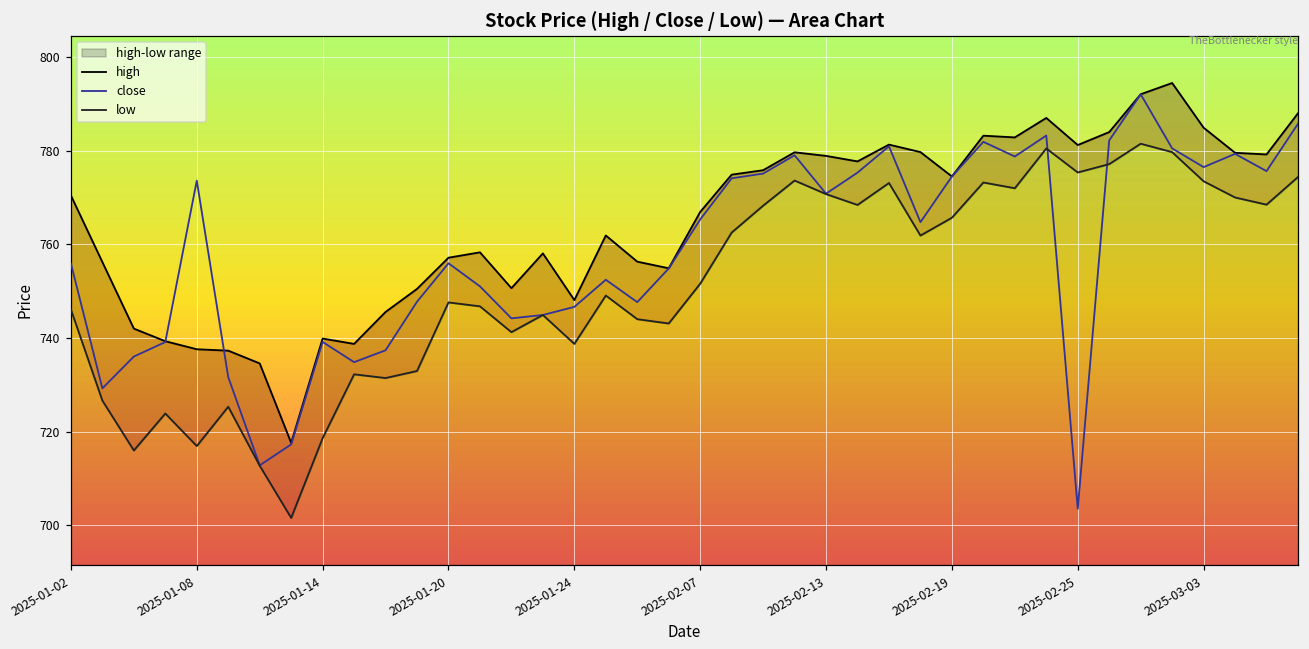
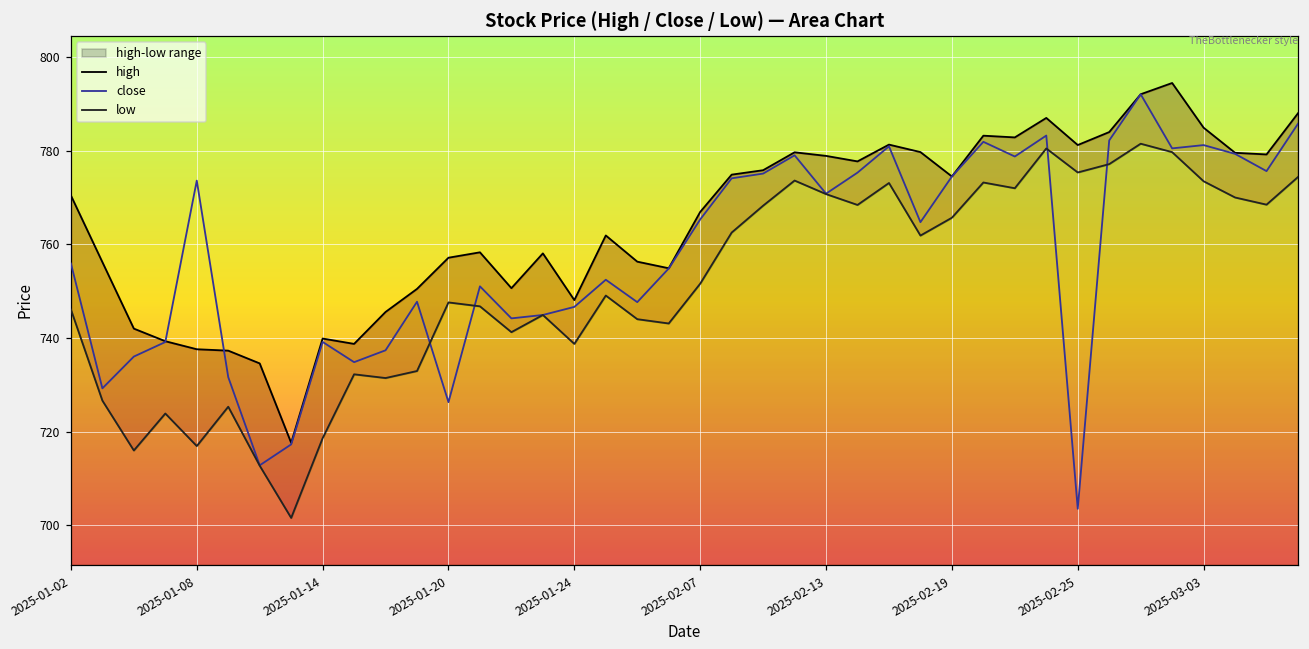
  {
    "close": {
      "2025-01-02": 756,
      "2025-01-08": 774,
      "2025-01-14": 739,
-     "2025-01-20": 756,
+     "2025-01-20": 726,
      "2025-01-24": 747,
      "2025-02-07": 765,
      "2025-02-25": 704,
-     "2025-03-03": 776
+     "2025-03-03": 781
    }
  }
